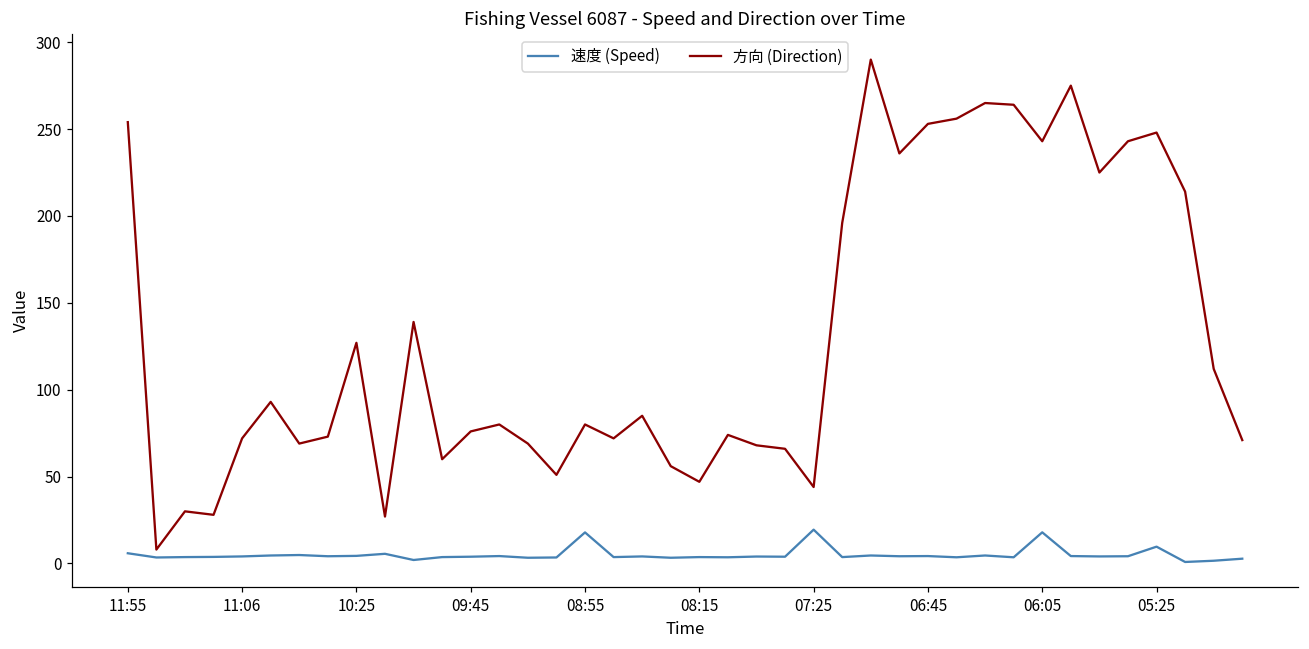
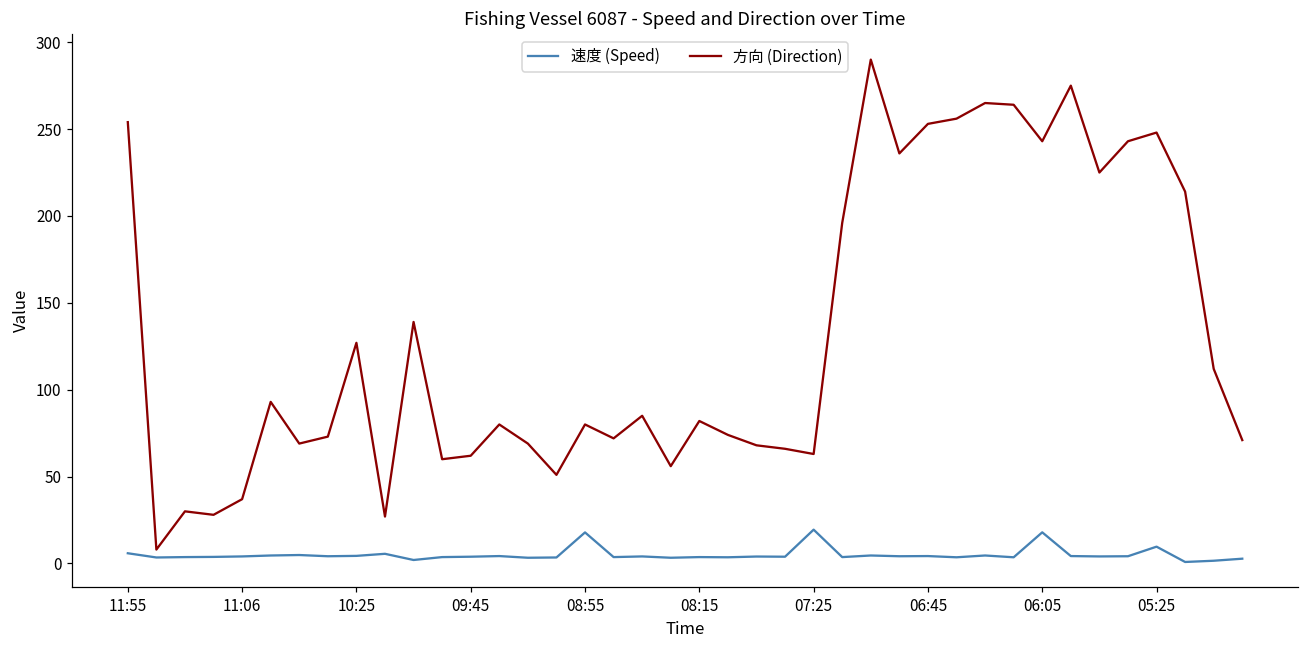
  {
    "速度 (Speed)": {
      "11:55": 6,
      "11:06": 4,
      "10:25": 4,
      "09:45": 4,
      "08:55": 18,
      "08:15": 4,
      "07:25": 19,
      "06:45": 4,
      "06:05": 18,
      "05:25": 10
    },
    "方向 (Direction)": {
      "11:55": 254,
-     "11:06": 72,
+     "11:06": 37,
      "10:25": 127,
-     "09:45": 76,
+     "09:45": 62,
      "08:55": 80,
-     "08:15": 47,
-     "07:25": 44,
+     "08:15": 82,
+     "07:25": 63,
      "06:45": 253,
      "06:05": 243,
      "05:25": 248
    }
  }
